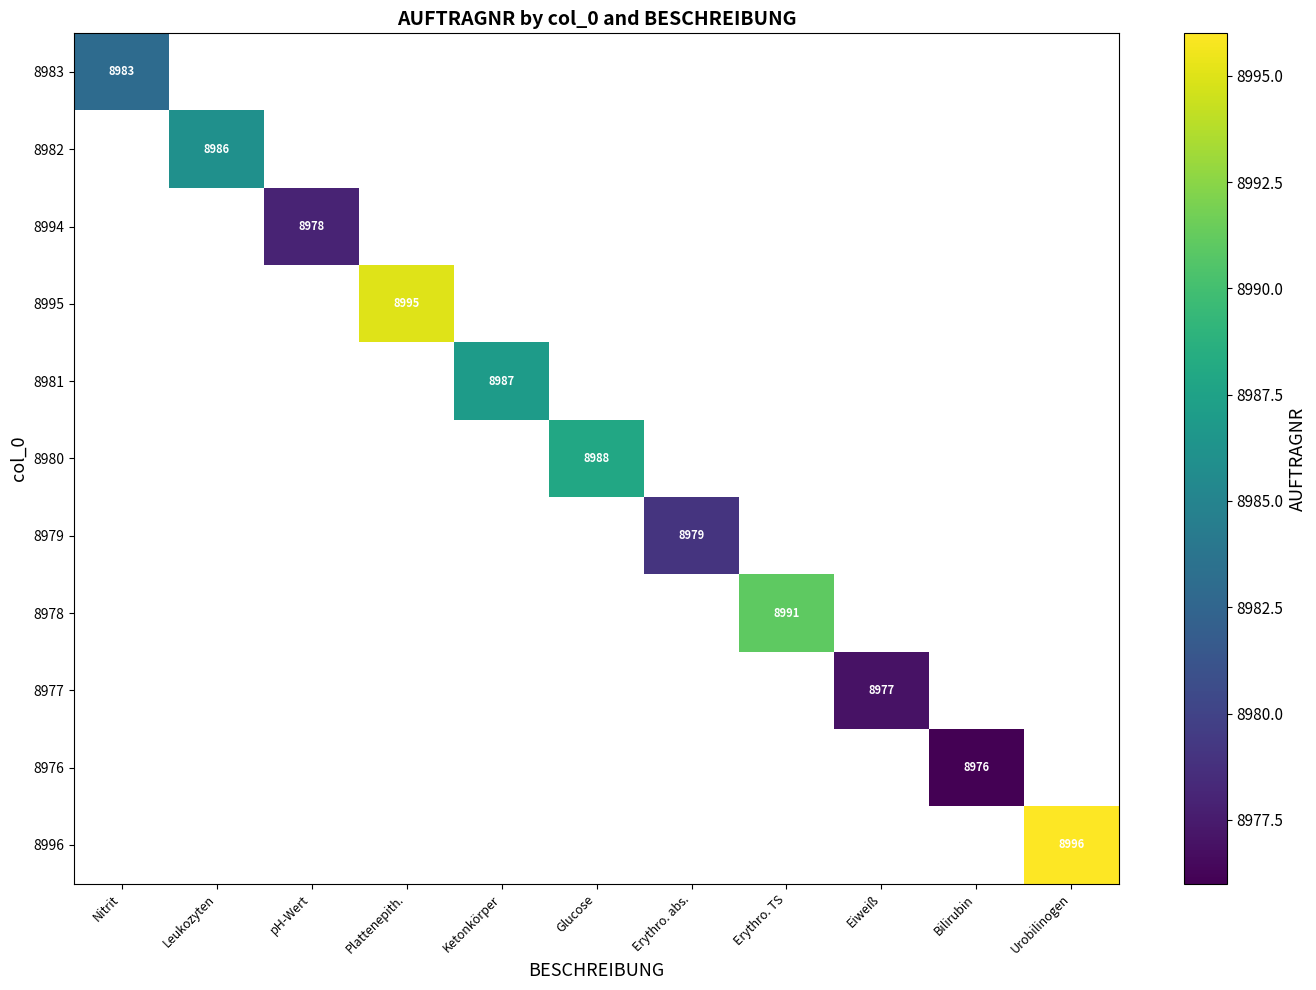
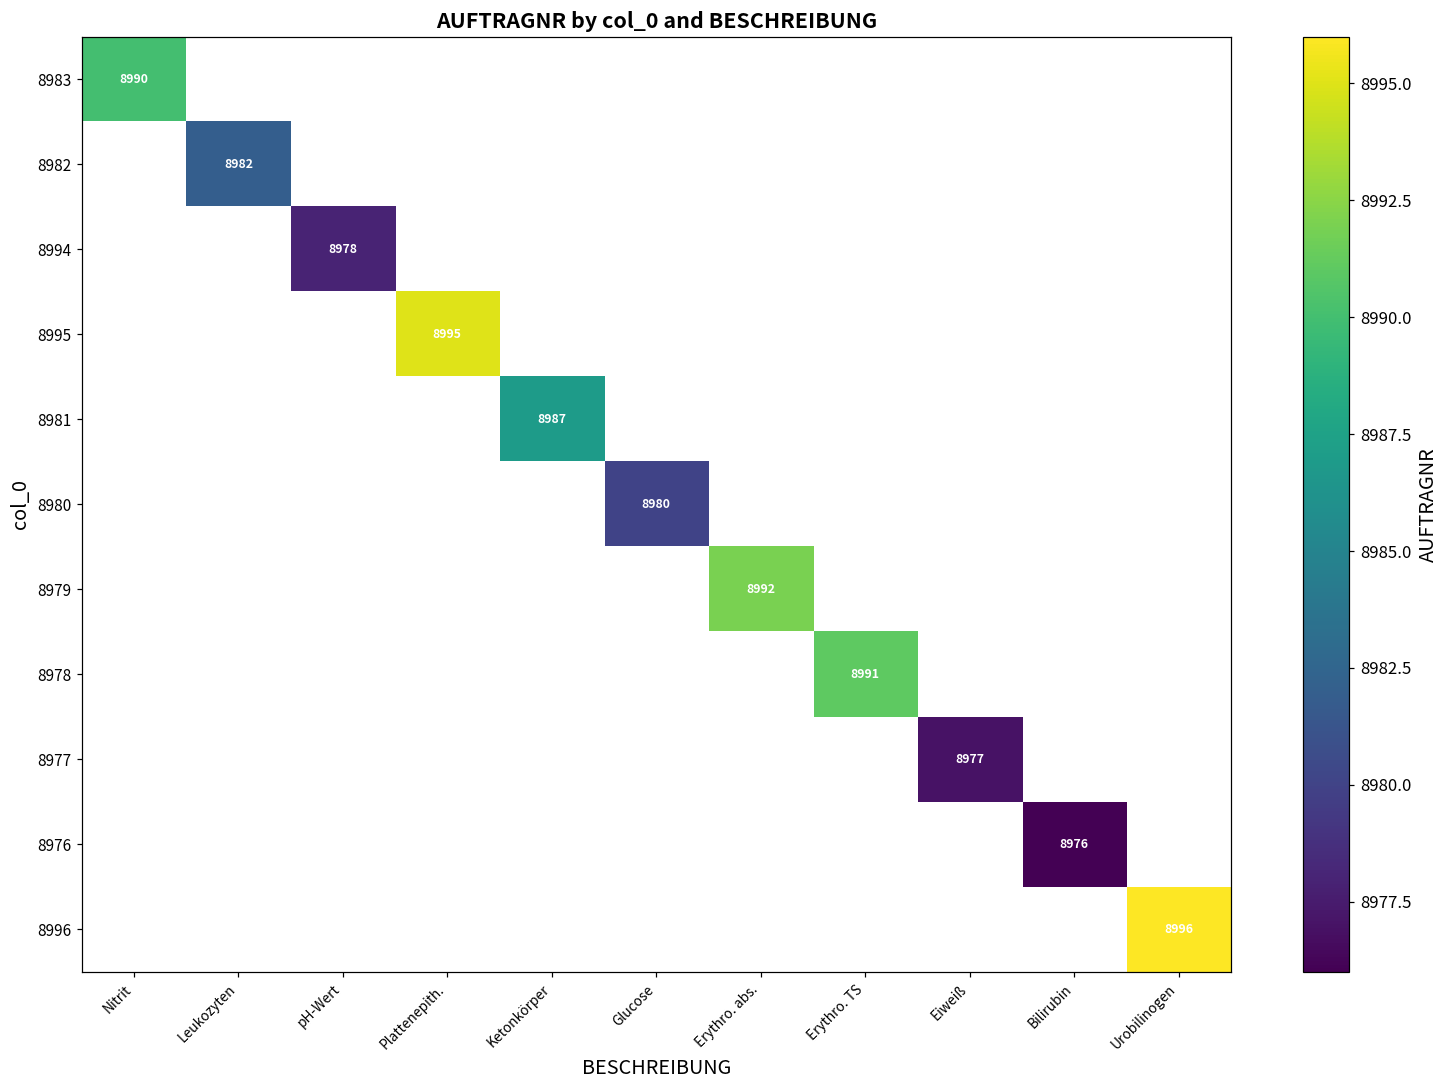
  {
    "8983": {
-     "Nitrit": 8983
+     "Nitrit": 8990
    },
    "8982": {
-     "Leukozyten": 8986
+     "Leukozyten": 8982
    },
    "8994": {
      "pH-Wert": 8978
    },
    "8995": {
      "Plattenepith.": 8995
    },
    "8981": {
      "Ketonkörper": 8987
    },
    "8980": {
-     "Glucose": 8988
+     "Glucose": 8980
    },
    "8979": {
-     "Erythro. abs.": 8979
+     "Erythro. abs.": 8992
    },
    "8978": {
      "Erythro. TS": 8991
    },
    "8977": {
      "Eiweiß": 8977
    },
    "8976": {
      "Bilirubin": 8976
    },
    "8996": {
      "Urobilinogen": 8996
    }
  }
